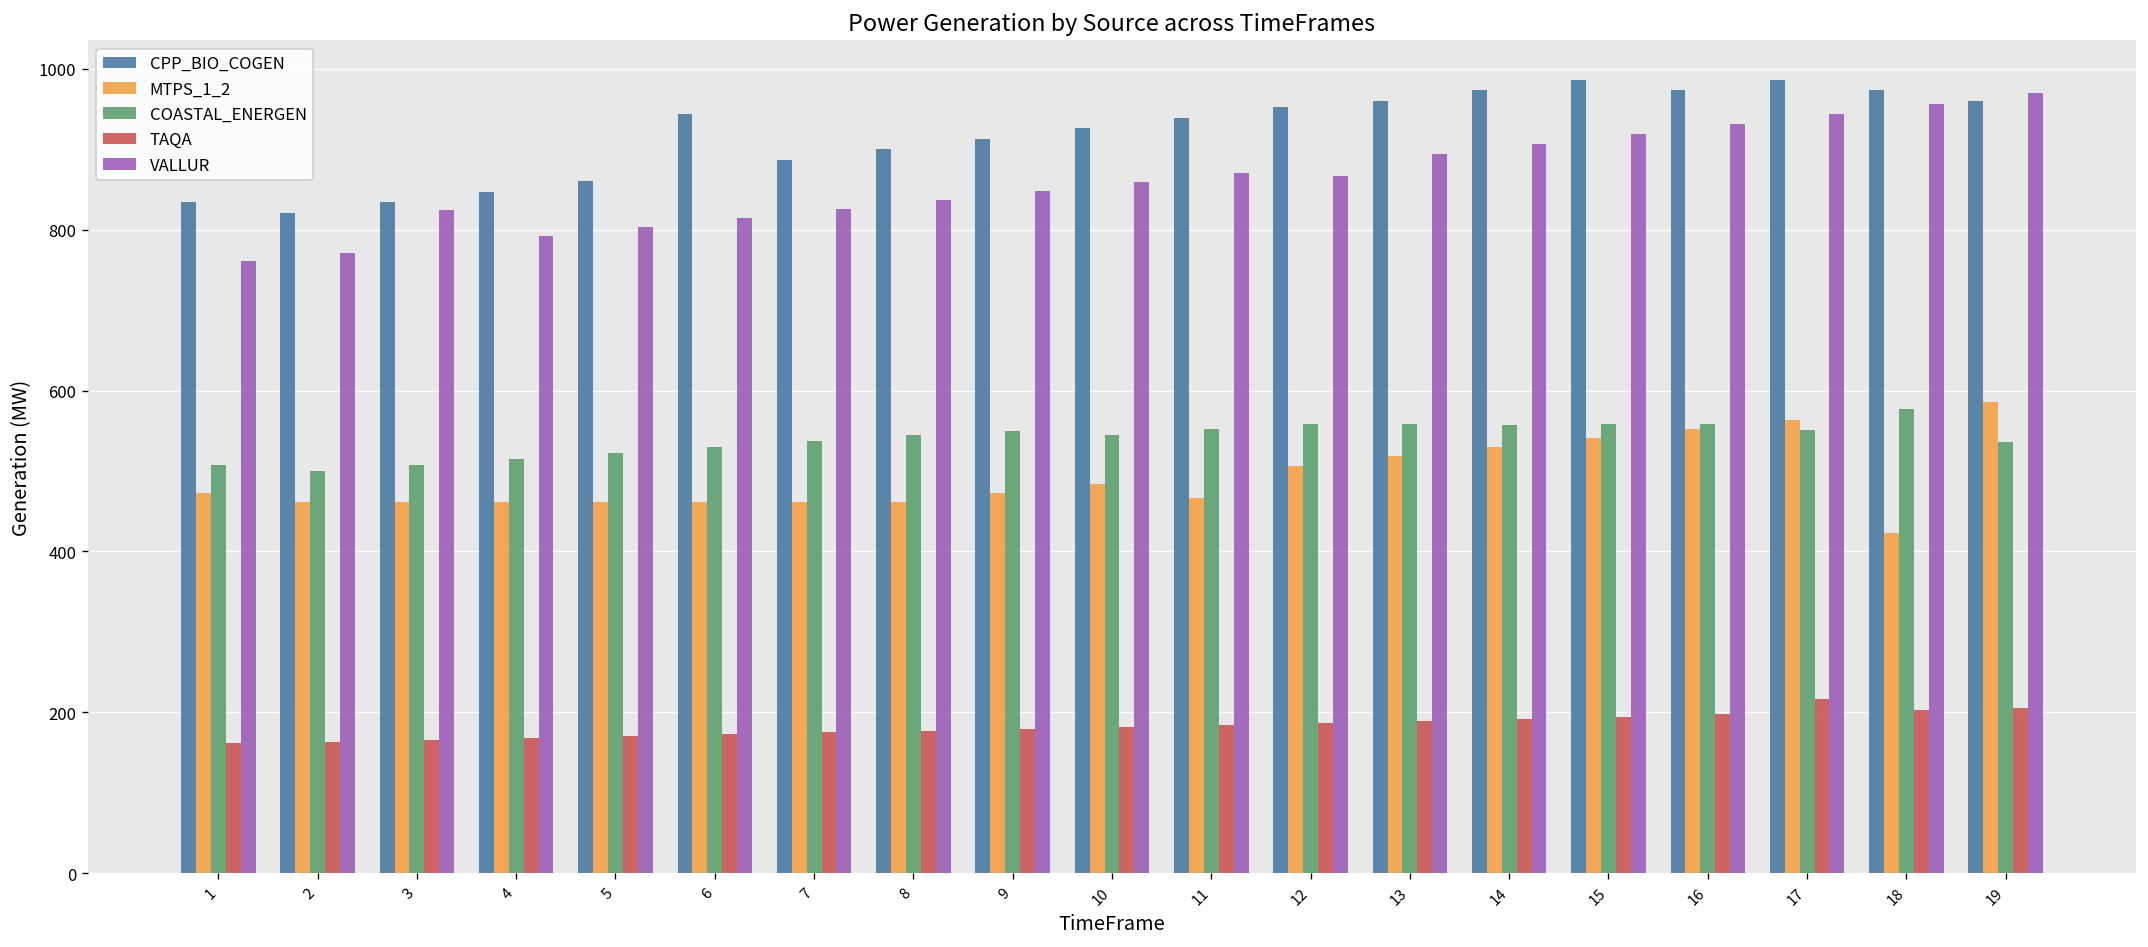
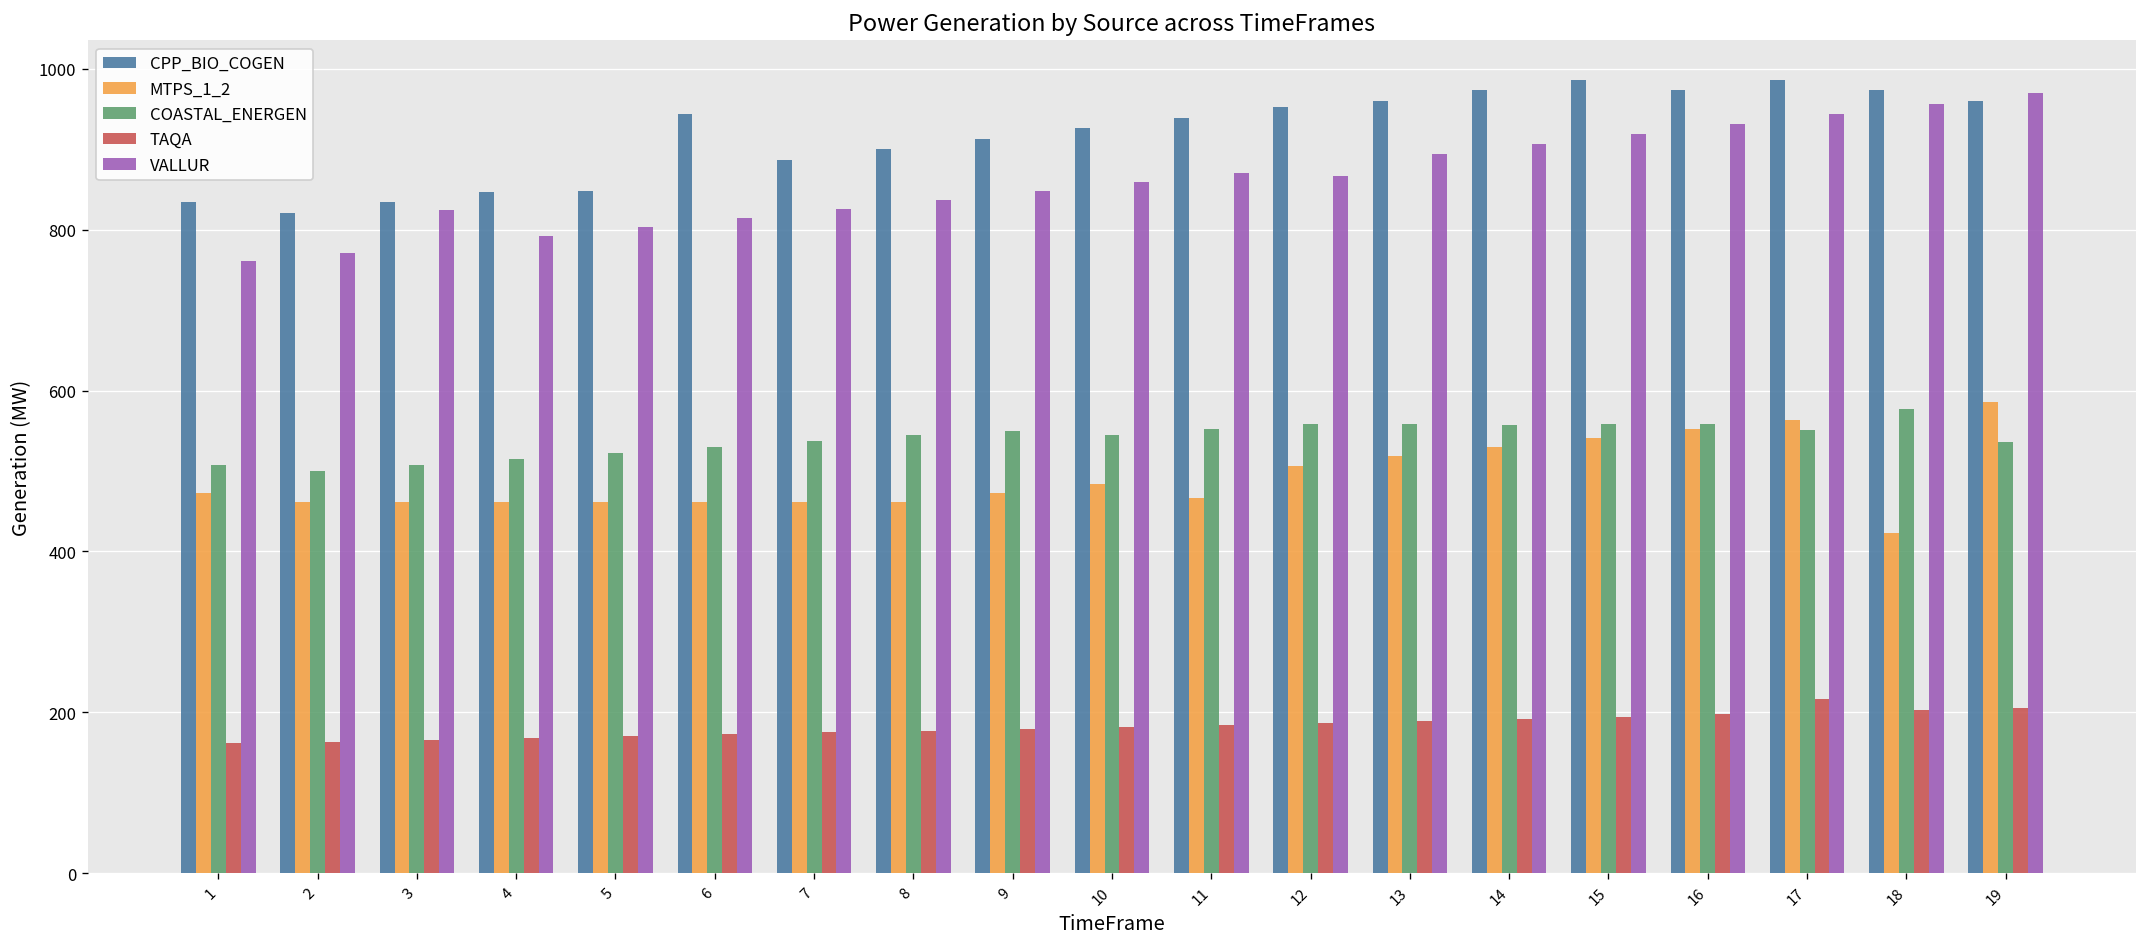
  {
    "CPP_BIO_COGEN": {
      "1": 830,
      "2": 820,
      "3": 830,
      "4": 850,
-     "5": 860,
+     "5": 850,
      "6": 940,
      "7": 890,
      "8": 900,
      "9": 910,
      "10": 930,
      "11": 940,
      "12": 950,
      "13": 960,
      "14": 970,
      "15": 990,
      "16": 970,
      "17": 990,
      "18": 970,
      "19": 960
    },
    "MTPS_1_2": {
      "1": 470,
      "2": 460,
      "3": 460,
      "4": 460,
      "5": 460,
      "6": 460,
      "7": 460,
      "8": 460,
      "9": 470,
      "10": 480,
      "11": 470,
      "12": 510,
      "13": 520,
      "14": 530,
      "15": 540,
      "16": 550,
      "17": 560,
      "18": 420,
      "19": 590
    },
    "COASTAL_ENERGEN": {
      "1": 510,
      "2": 500,
      "3": 510,
      "4": 510,
      "5": 520,
      "6": 530,
      "7": 540,
      "8": 540,
      "9": 550,
      "10": 540,
      "11": 550,
      "12": 560,
      "13": 560,
      "14": 560,
      "15": 560,
      "16": 560,
      "17": 550,
      "18": 580,
      "19": 540
    },
    "TAQA": {
      "1": 160,
      "2": 160,
      "3": 170,
      "4": 170,
      "5": 170,
      "6": 170,
      "7": 180,
      "8": 180,
      "9": 180,
      "10": 180,
      "11": 180,
      "12": 190,
      "13": 190,
      "14": 190,
      "15": 190,
      "16": 200,
      "17": 220,
      "18": 200,
      "19": 210
    },
    "VALLUR": {
      "1": 760,
      "2": 770,
      "3": 820,
      "4": 790,
      "5": 800,
      "6": 810,
      "7": 830,
      "8": 840,
      "9": 850,
      "10": 860,
      "11": 870,
      "12": 870,
      "13": 890,
      "14": 910,
      "15": 920,
      "16": 930,
      "17": 940,
      "18": 960,
      "19": 970
    }
  }
